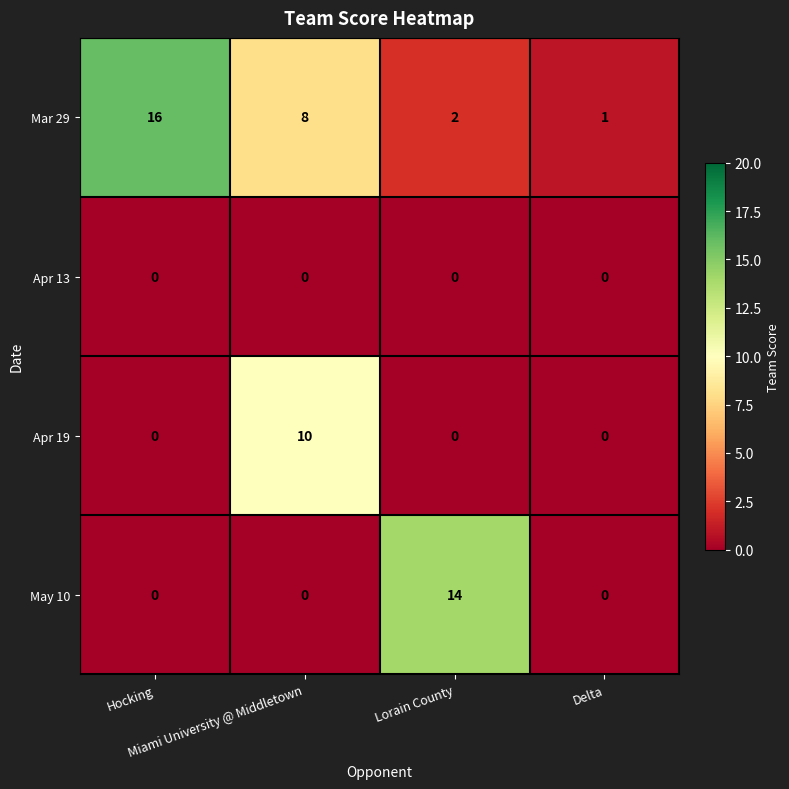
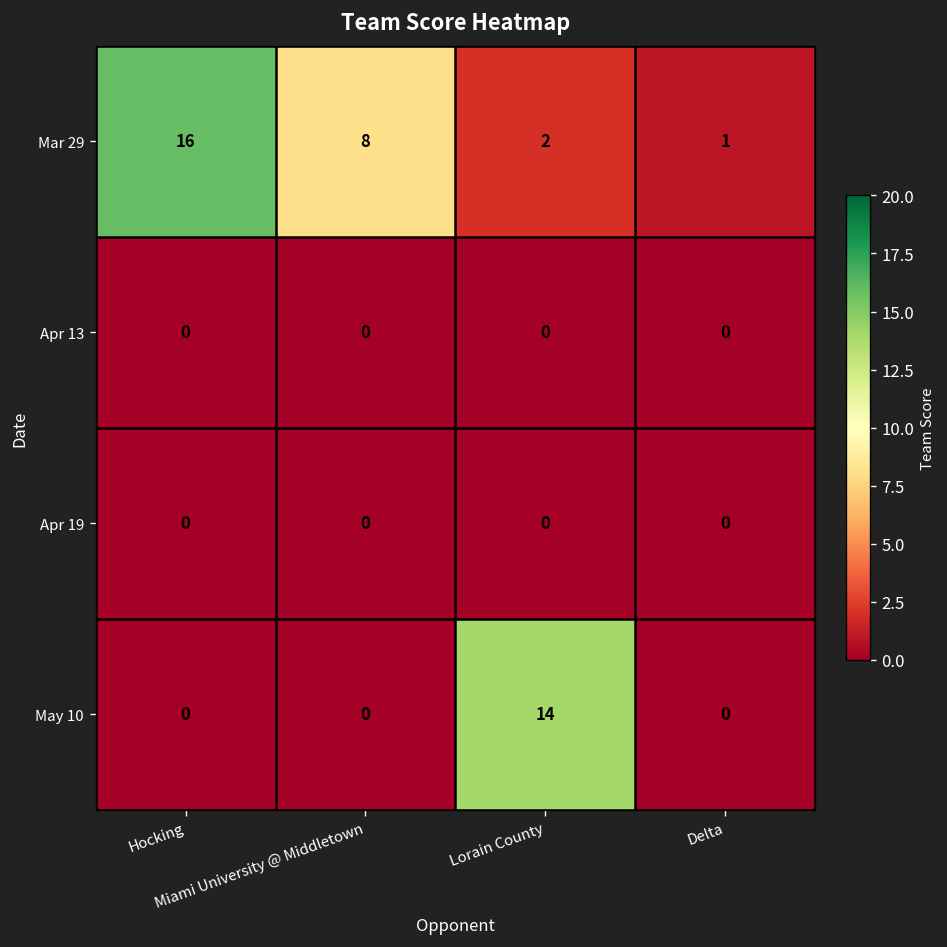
  {
    "Mar 29": {
      "Hocking": 16,
      "Miami University @ Middletown": 8,
      "Lorain County": 2,
      "Delta": 1
    },
    "Apr 13": {
      "Hocking": 0,
      "Miami University @ Middletown": 0,
      "Lorain County": 0,
      "Delta": 0
    },
    "Apr 19": {
      "Hocking": 0,
-     "Miami University @ Middletown": 10,
+     "Miami University @ Middletown": 0,
      "Lorain County": 0,
      "Delta": 0
    },
    "May 10": {
      "Hocking": 0,
      "Miami University @ Middletown": 0,
      "Lorain County": 14,
      "Delta": 0
    }
  }
